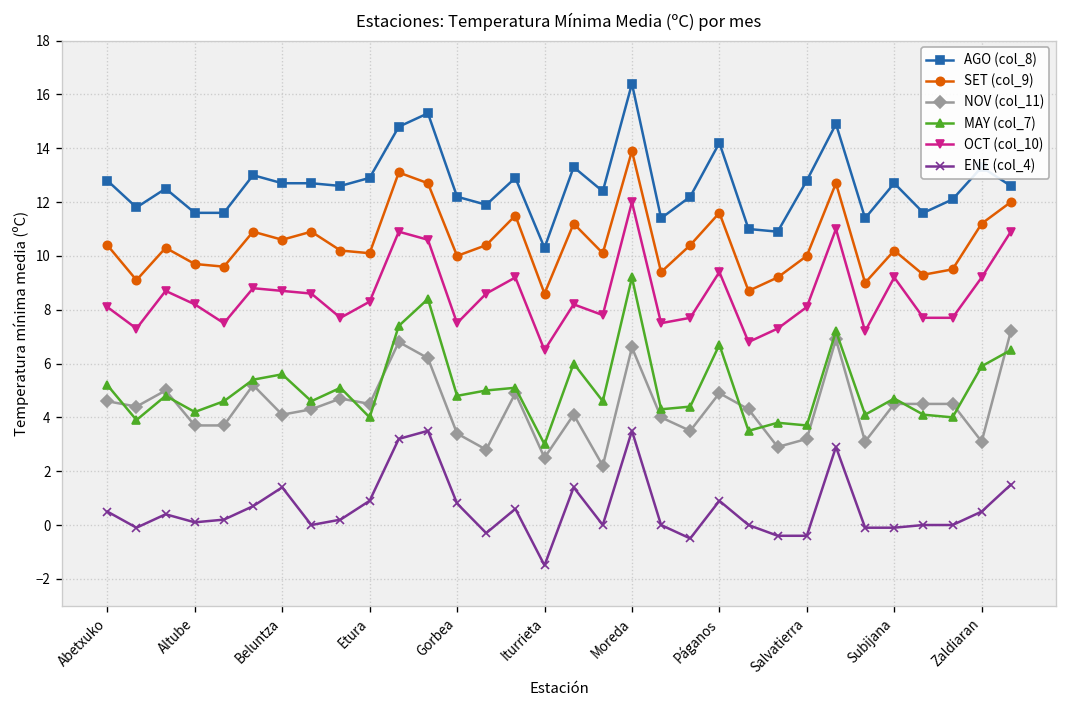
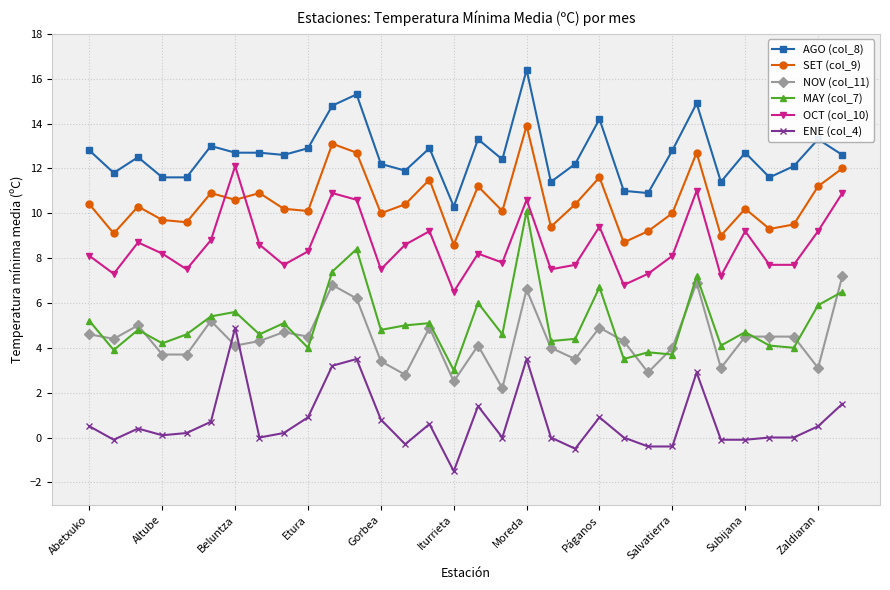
  {
    "AGO (col_8)": {
      "Abetxuko": 12.8,
      "Altube": 11.6,
      "Beluntza": 12.7,
      "Etura": 12.9,
      "Gorbea": 12.2,
      "Iturrieta": 10.3,
      "Moreda": 16.4,
      "Páganos": 14.2,
      "Salvatierra": 12.8,
      "Subijana": 12.7
    },
    "SET (col_9)": {
      "Abetxuko": 10.4,
      "Altube": 9.7,
      "Beluntza": 10.6,
      "Etura": 10.1,
      "Gorbea": 10.0,
      "Iturrieta": 8.6,
      "Moreda": 13.9,
      "Páganos": 11.6,
      "Salvatierra": 10.0,
      "Subijana": 10.2,
      "Zaldiaran": 11.2
    },
    "NOV (col_11)": {
      "Abetxuko": 4.6,
      "Altube": 3.7,
      "Beluntza": 4.1,
      "Etura": 4.5,
      "Gorbea": 3.4,
      "Iturrieta": 2.5,
      "Moreda": 6.6,
      "Páganos": 4.9,
-     "Salvatierra": 3.2,
+     "Salvatierra": 4.0,
      "Subijana": 4.5,
      "Zaldiaran": 3.1
    },
    "MAY (col_7)": {
      "Abetxuko": 5.2,
      "Altube": 4.2,
      "Beluntza": 5.6,
      "Etura": 4.0,
      "Gorbea": 4.8,
      "Iturrieta": 3.0,
-     "Moreda": 9.2,
+     "Moreda": 10.1,
      "Páganos": 6.7,
      "Salvatierra": 3.7,
      "Subijana": 4.7,
      "Zaldiaran": 5.9
    },
    "OCT (col_10)": {
      "Abetxuko": 8.1,
      "Altube": 8.2,
-     "Beluntza": 8.7,
+     "Beluntza": 12.1,
      "Etura": 8.3,
      "Gorbea": 7.5,
      "Iturrieta": 6.5,
-     "Moreda": 12.0,
+     "Moreda": 10.6,
      "Páganos": 9.4,
      "Salvatierra": 8.1,
      "Subijana": 9.2,
      "Zaldiaran": 9.2
    },
    "ENE (col_4)": {
      "Abetxuko": 0.5,
      "Altube": 0.1,
-     "Beluntza": 1.4,
+     "Beluntza": 4.9,
      "Etura": 0.9,
      "Gorbea": 0.8,
      "Iturrieta": -1.5,
      "Moreda": 3.5,
      "Páganos": 0.9,
      "Salvatierra": -0.4,
      "Subijana": -0.1,
      "Zaldiaran": 0.5
    }
  }
